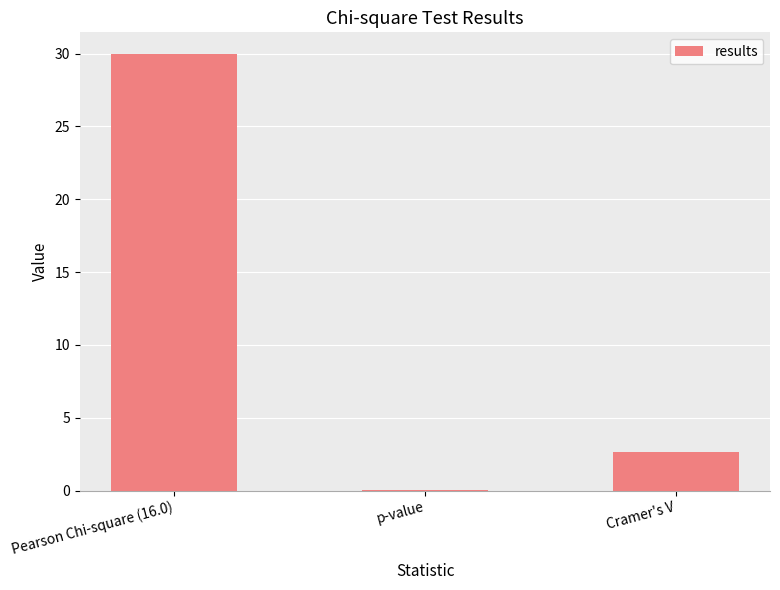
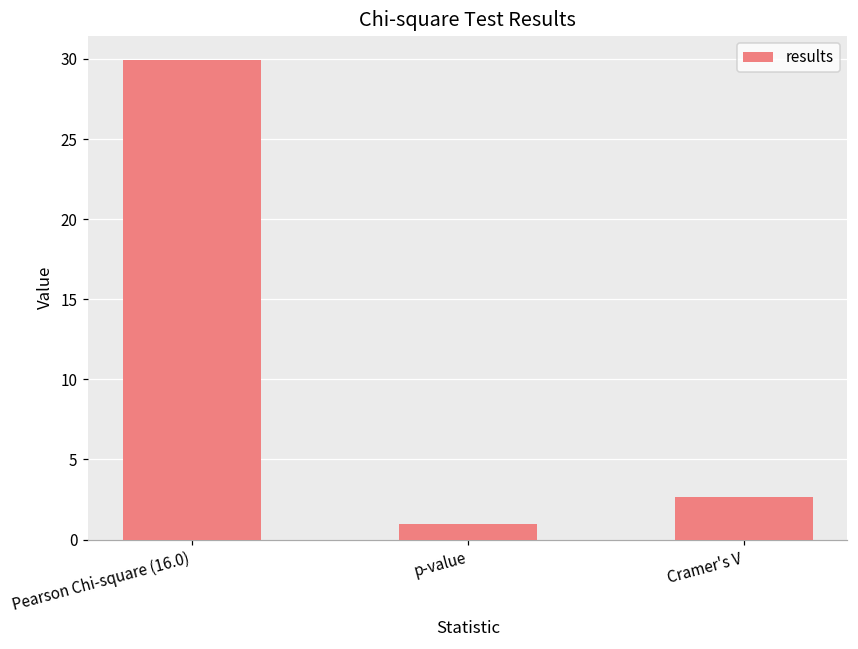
  {
    "Pearson Chi-square (16.0)": 30.0,
-   "p-value": 0.0,
+   "p-value": 0.9,
    "Cramer's V": 2.7
  }
